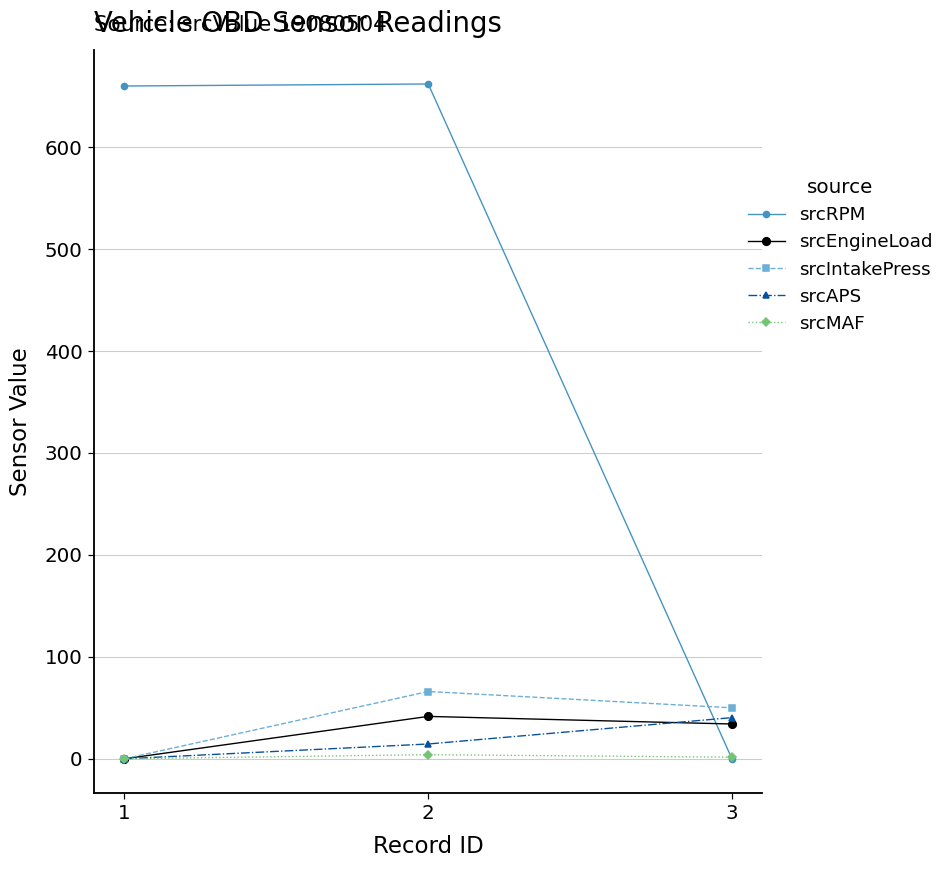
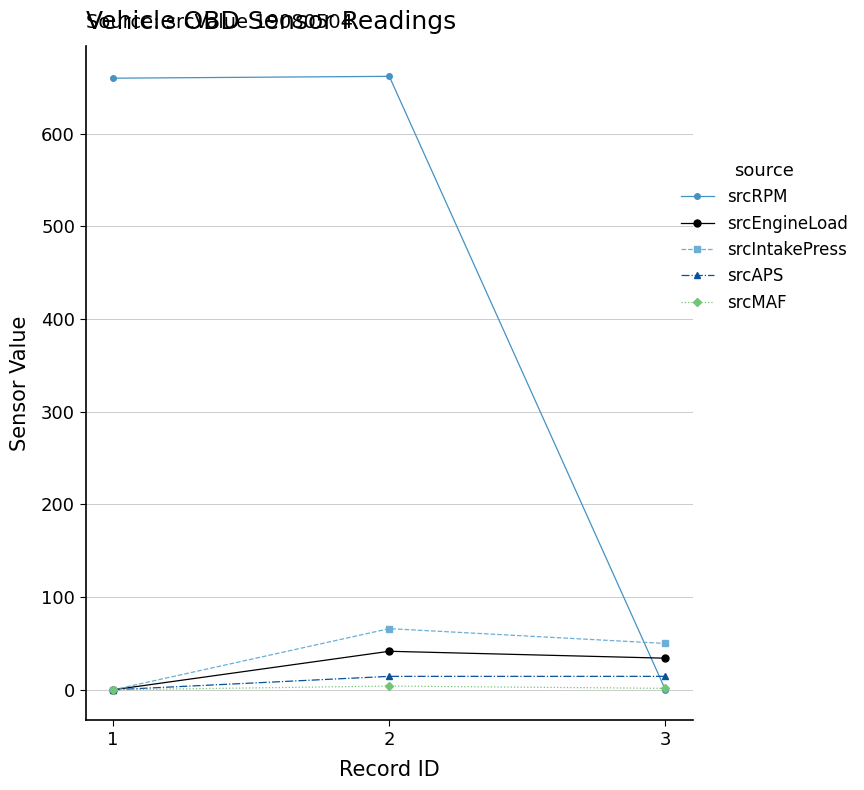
  {
    "srcEngineLoad": {
      "2": 40,
      "3": 30
    },
    "srcAPS": {
      "2": 10,
-     "3": 40
+     "3": 10
    },
    "srcMAF": {
      "2": 0
    }
  }
